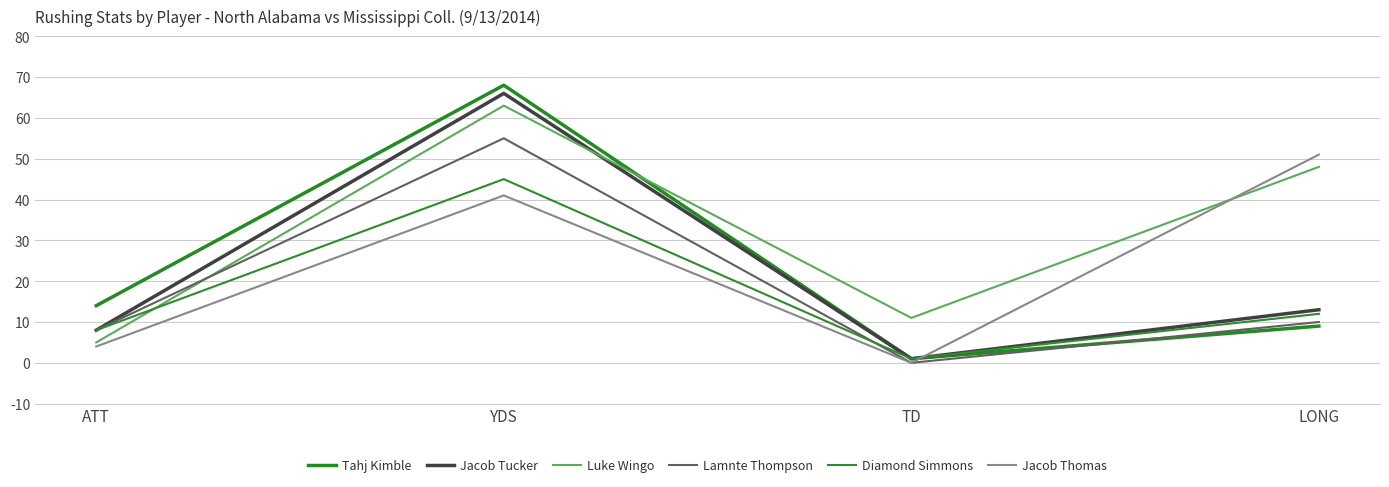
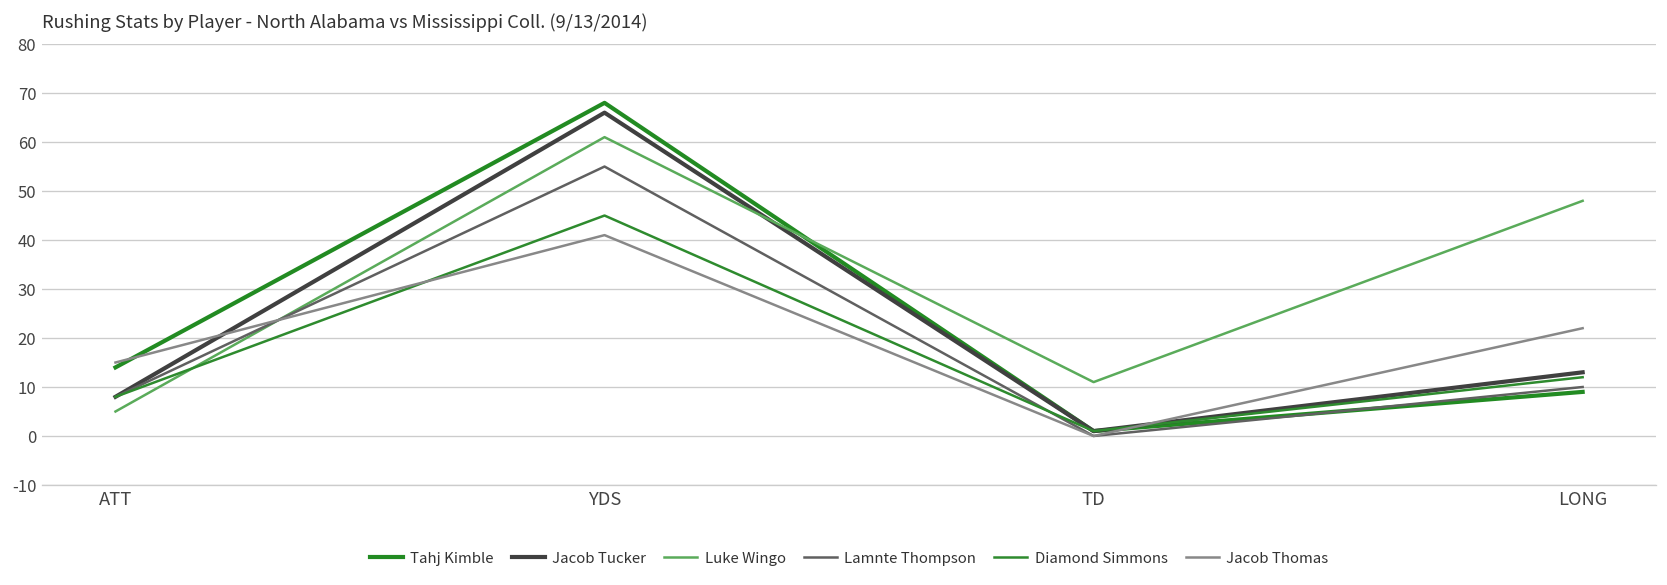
  {
    "Luke Wingo": {
      "ATT": 5,
-     "YDS": 63,
+     "YDS": 61,
      "TD": 11,
      "LONG": 48
    },
    "Jacob Thomas": {
-     "ATT": 4,
+     "ATT": 15,
      "YDS": 41,
-     "LONG": 51
+     "LONG": 22
    }
  }
